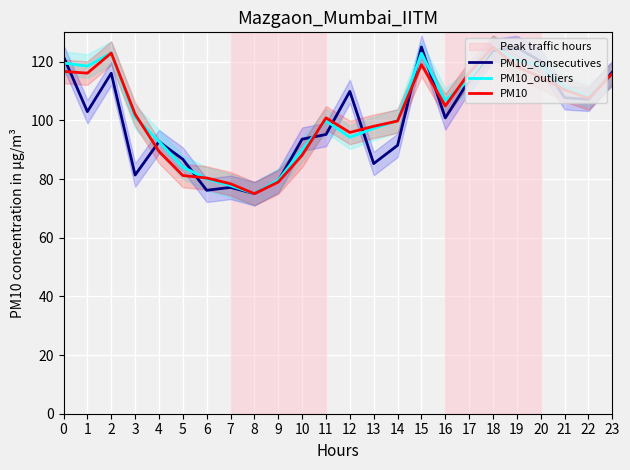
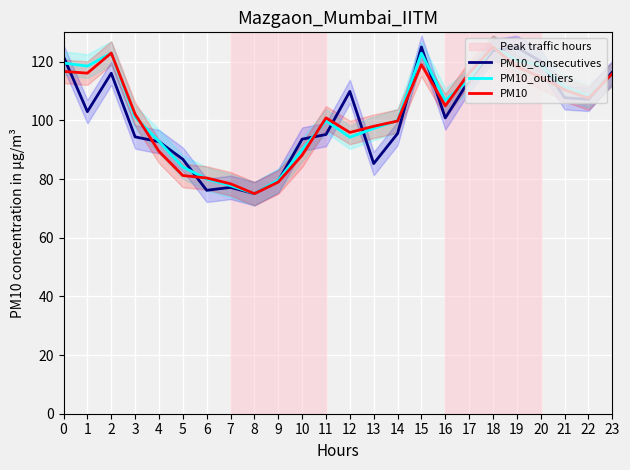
  {
    "PM10_consecutives": {
      "0": 122,
      "1": 103,
      "2": 116,
-     "3": 81,
+     "3": 94,
      "5": 87,
      "6": 76,
      "11": 95,
      "12": 110,
      "13": 85,
-     "14": 91,
+     "14": 96,
      "15": 125,
      "16": 101
    }
  }
